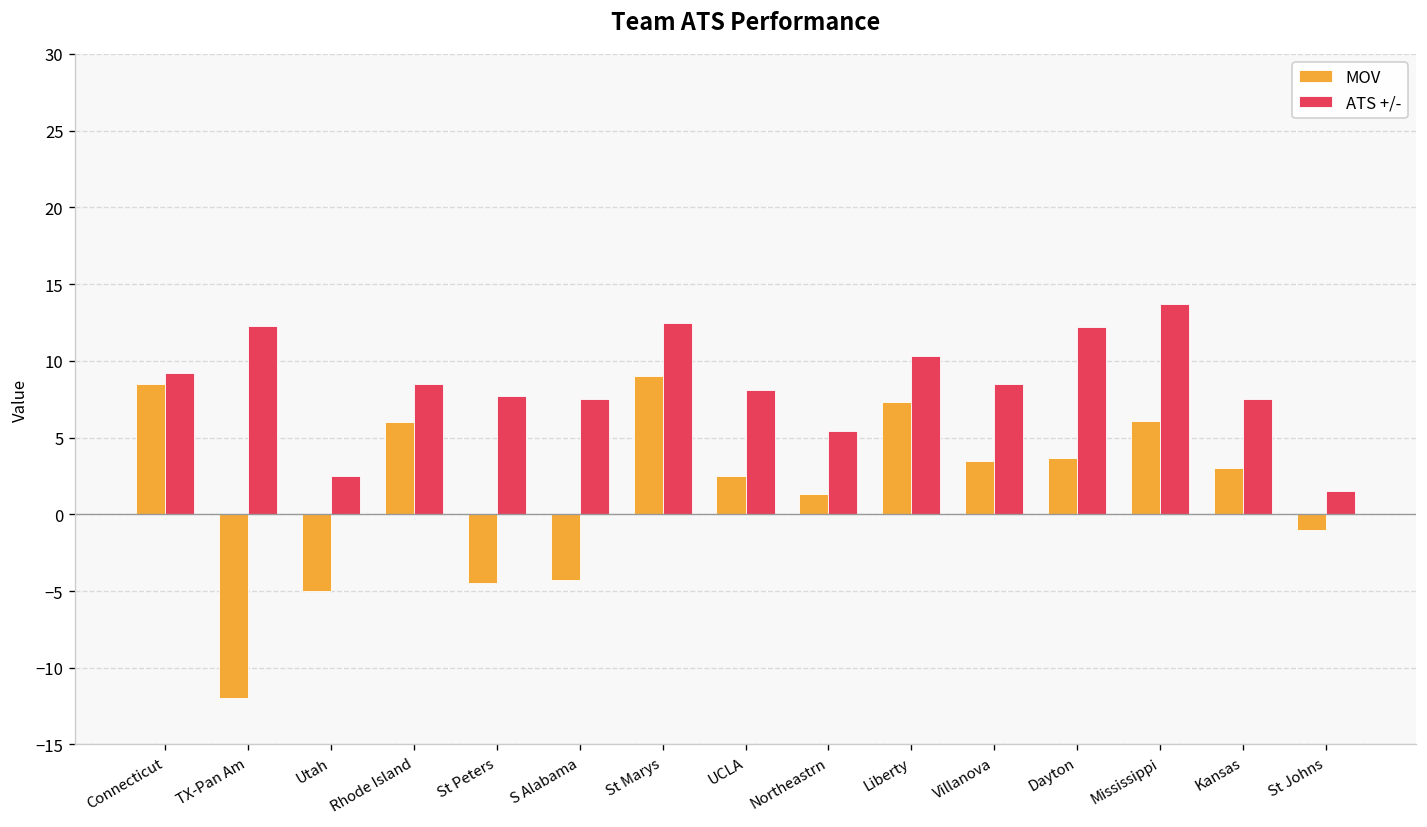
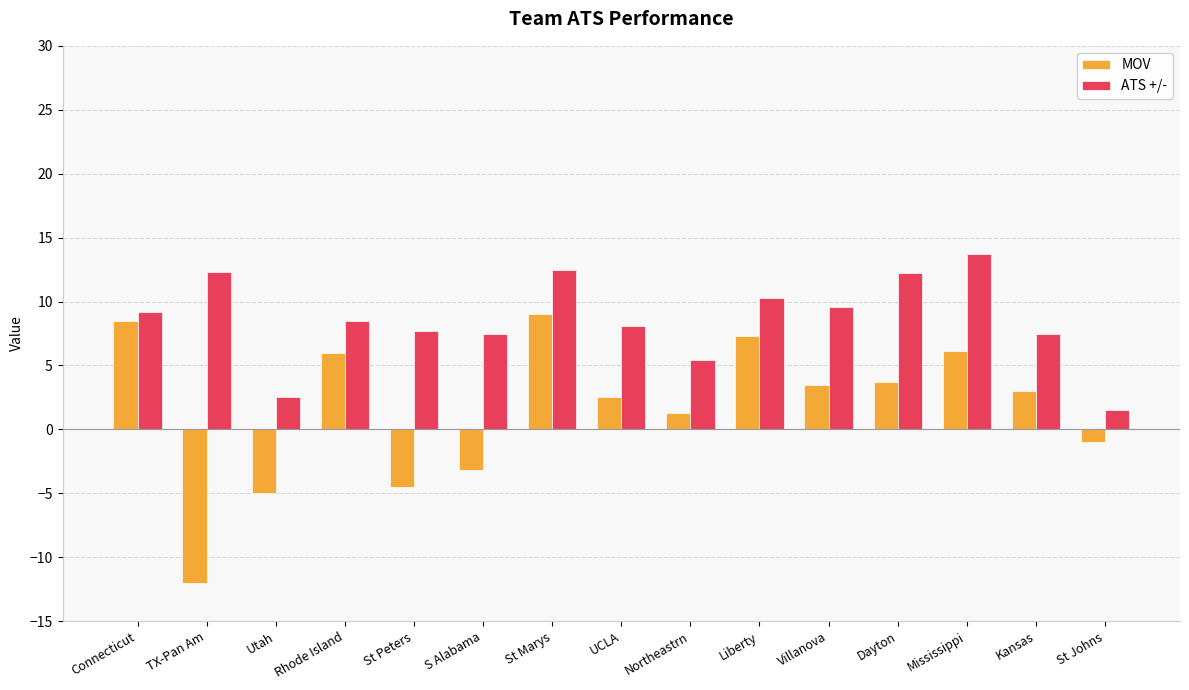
  {
    "MOV": {
      "Connecticut": 8.5,
      "TX-Pan Am": -12.0,
      "Utah": -5.0,
      "Rhode Island": 6.0,
      "St Peters": -4.5,
-     "S Alabama": -4.3,
+     "S Alabama": -3.2,
      "St Marys": 9.0,
      "UCLA": 2.5,
      "Northeastrn": 1.3,
      "Liberty": 7.3,
      "Villanova": 3.5,
      "Dayton": 3.7,
      "Mississippi": 6.1,
      "Kansas": 3.0,
      "St Johns": -1.0
    },
    "ATS +/-": {
      "Connecticut": 9.2,
      "TX-Pan Am": 12.3,
      "Utah": 2.5,
      "Rhode Island": 8.5,
      "St Peters": 7.7,
      "S Alabama": 7.5,
      "St Marys": 12.5,
      "UCLA": 8.1,
      "Northeastrn": 5.4,
      "Liberty": 10.3,
-     "Villanova": 8.5,
+     "Villanova": 9.6,
      "Dayton": 12.2,
      "Mississippi": 13.7,
      "Kansas": 7.5,
      "St Johns": 1.5
    }
  }
